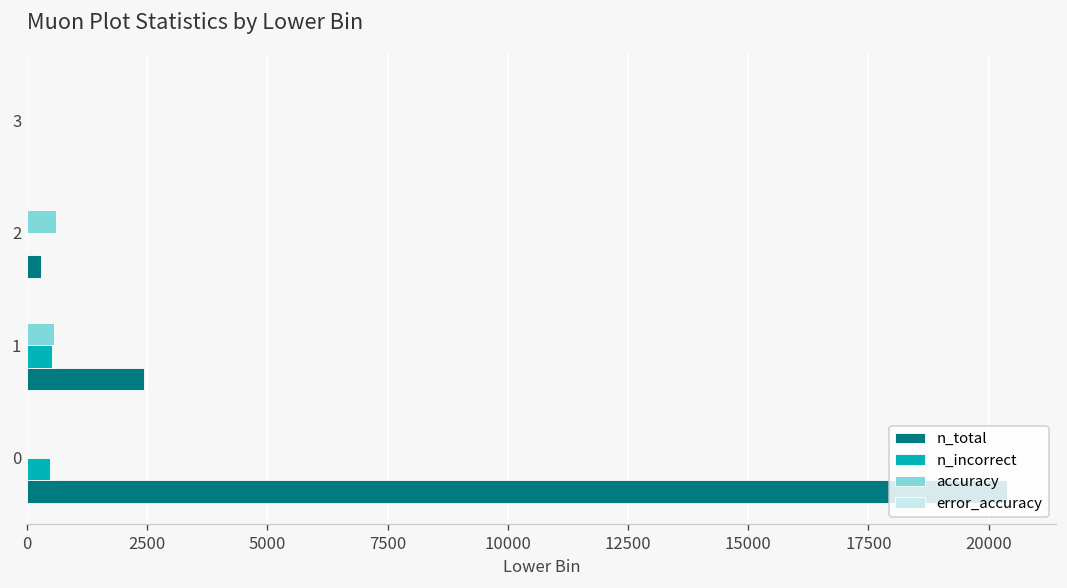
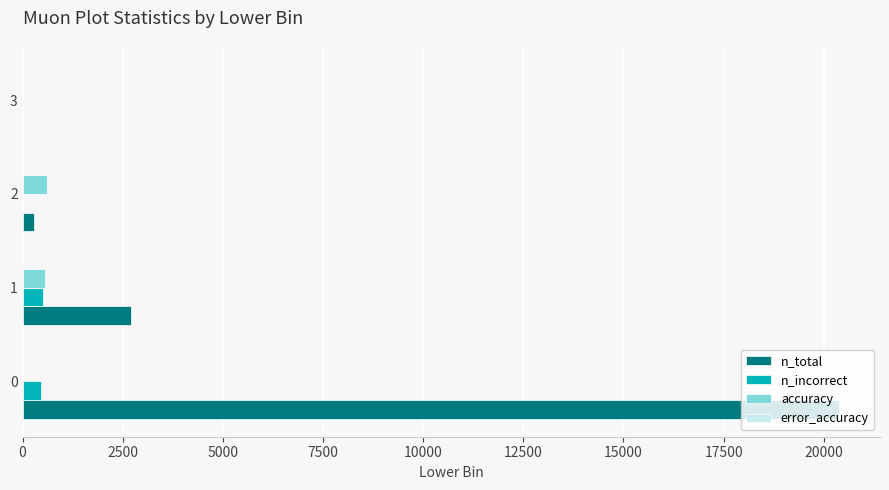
  {
    "n_total": {
      "3": 0,
      "2": 300,
-     "1": 2400
+     "1": 2700
    },
    "n_incorrect": {
      "3": 0,
      "2": 0,
      "1": 500,
      "0": 500
    },
    "accuracy": {
      "3": 0,
      "2": 600,
      "1": 600
    },
    "error_accuracy": {
      "3": 0,
      "2": 0
    }
  }
